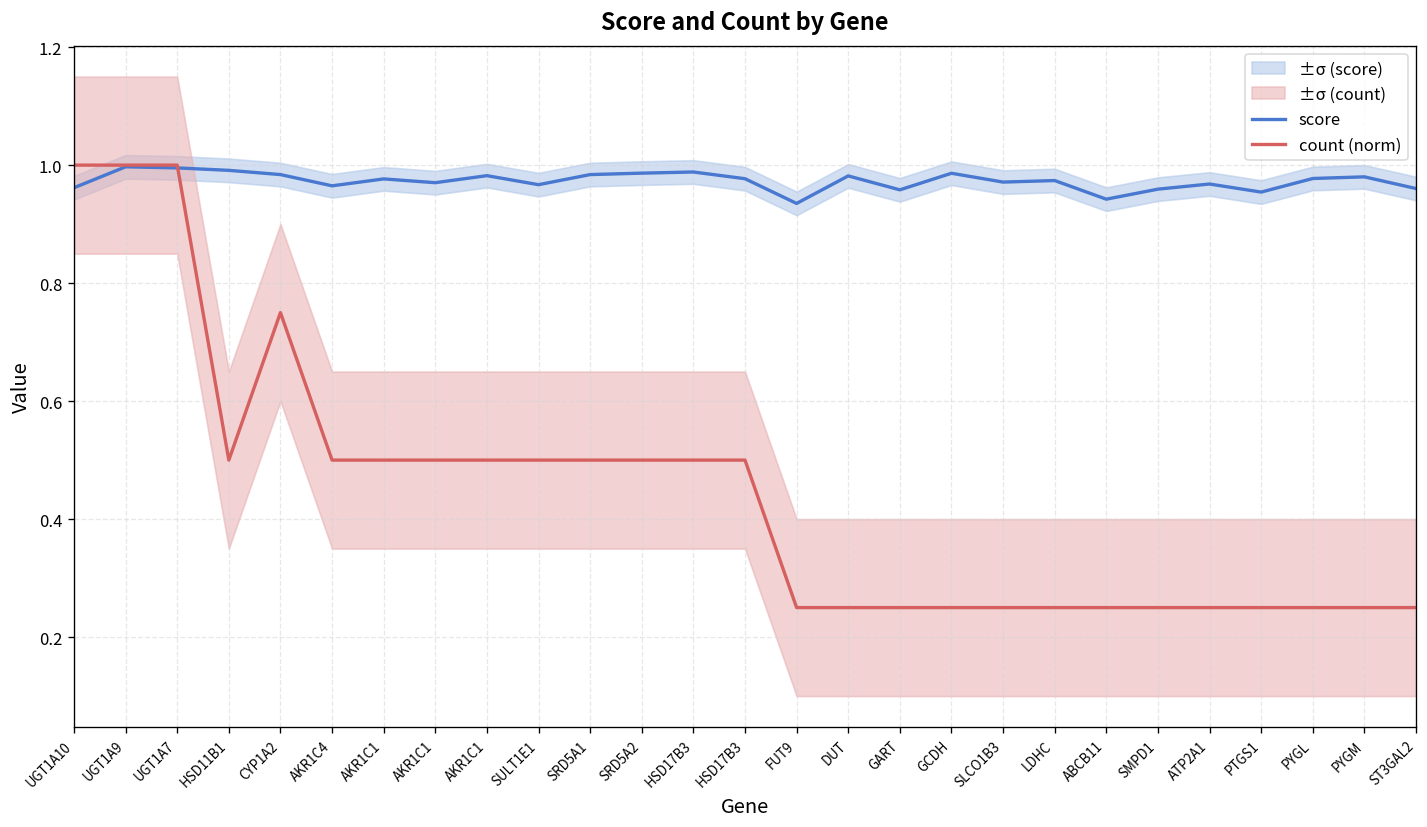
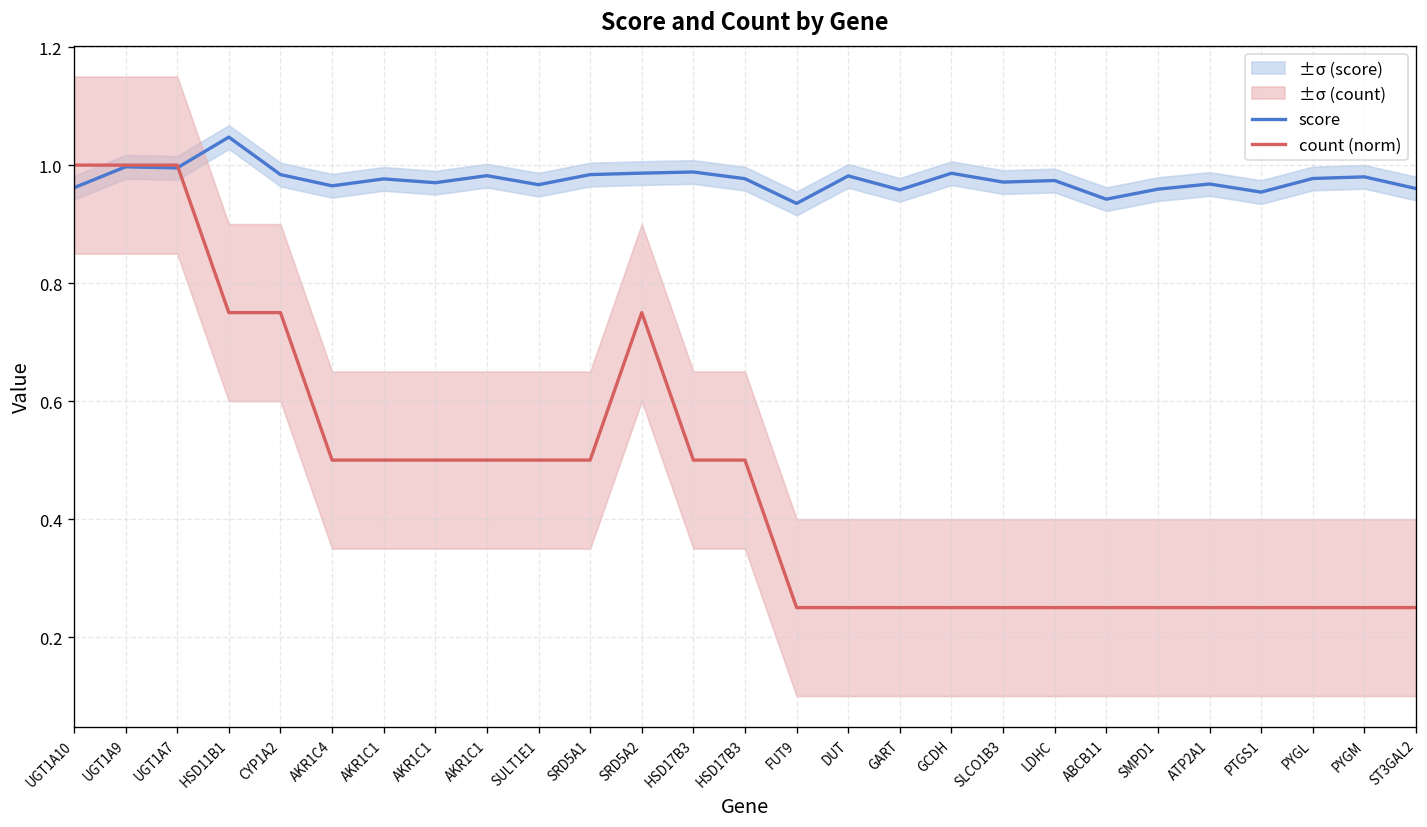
  {
    "score": {
      "UGT1A10": 0.96,
-     "HSD11B1": 0.99,
+     "HSD11B1": 1.05,
      "CYP1A2": 0.98,
      "AKR1C4": 0.96,
      "SULT1E1": 0.97,
      "SRD5A1": 0.98,
      "SRD5A2": 0.99,
      "FUT9": 0.94,
      "DUT": 0.98,
      "GART": 0.96,
      "GCDH": 0.99,
      "SLCO1B3": 0.97,
      "LDHC": 0.97,
      "ABCB11": 0.94,
      "SMPD1": 0.96,
      "ATP2A1": 0.97,
      "PTGS1": 0.95,
      "PYGL": 0.98,
      "PYGM": 0.98,
      "ST3GAL2": 0.96
    },
    "count (norm)": {
      "UGT1A10": 1.00,
-     "HSD11B1": 0.50,
+     "HSD11B1": 0.75,
      "CYP1A2": 0.75,
      "AKR1C4": 0.50,
      "SULT1E1": 0.50,
      "SRD5A1": 0.50,
-     "SRD5A2": 0.50,
+     "SRD5A2": 0.75,
      "FUT9": 0.25,
      "DUT": 0.25,
      "GART": 0.25,
      "GCDH": 0.25,
      "SLCO1B3": 0.25,
      "LDHC": 0.25,
      "ABCB11": 0.25,
      "SMPD1": 0.25,
      "ATP2A1": 0.25,
      "PTGS1": 0.25,
      "PYGL": 0.25,
      "PYGM": 0.25,
      "ST3GAL2": 0.25
    }
  }
